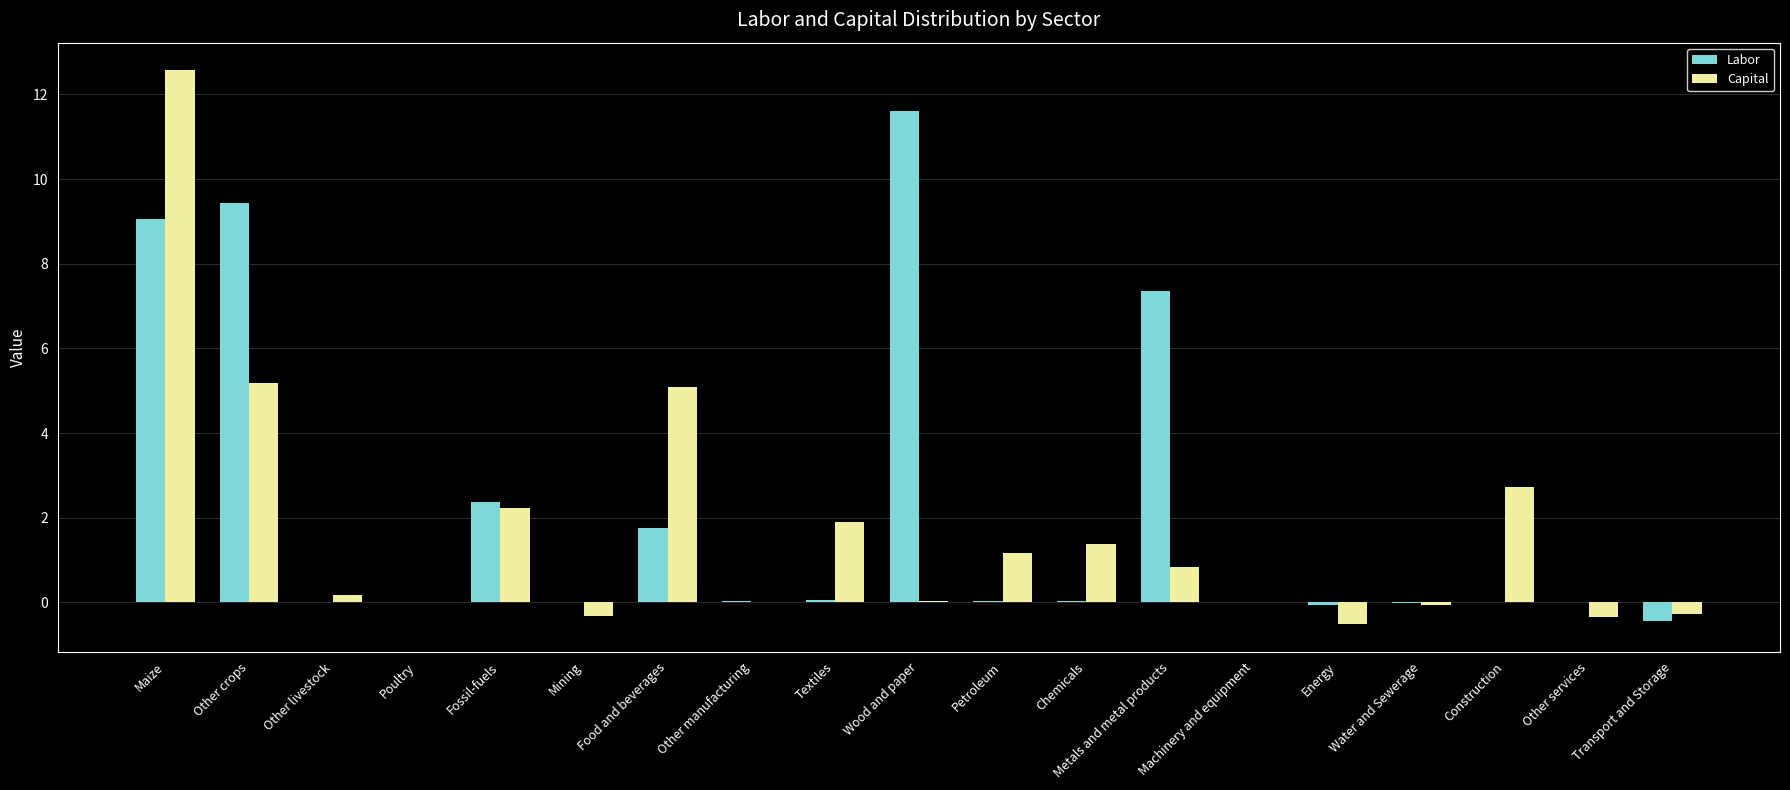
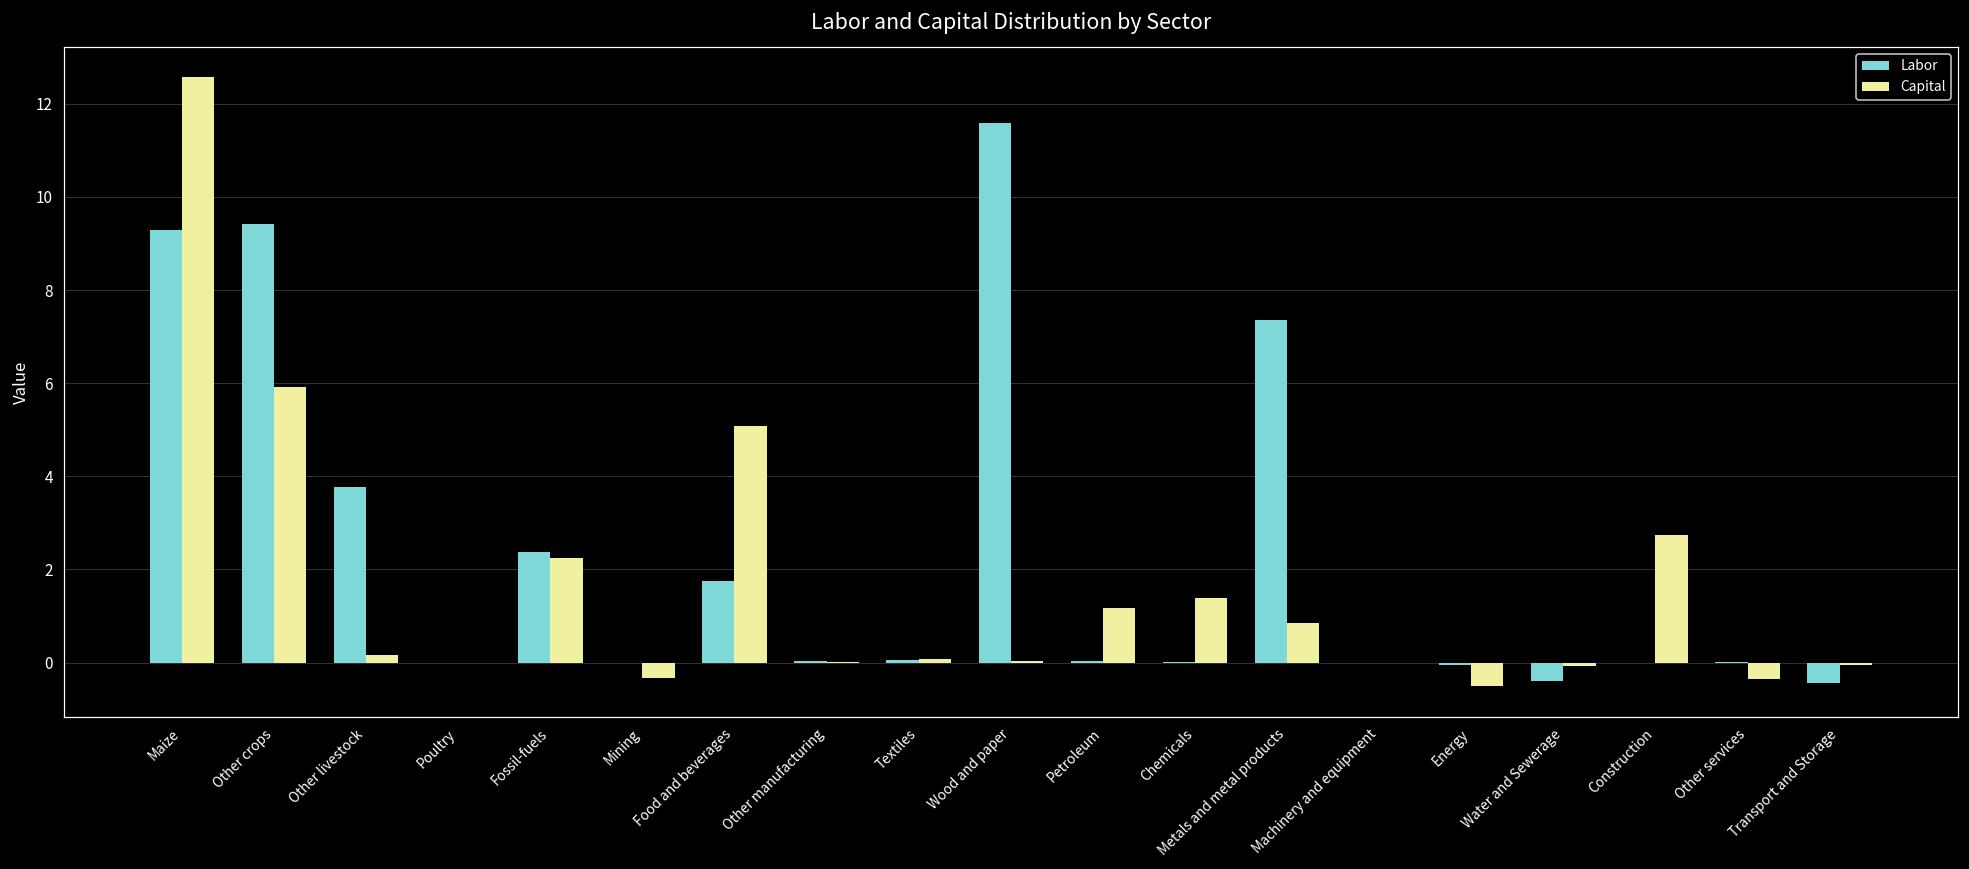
  {
    "Labor": {
-     "Maize": 9.1,
+     "Maize": 9.3,
      "Other crops": 9.4,
-     "Other livestock": 0.0,
+     "Other livestock": 3.8,
      "Fossil-fuels": 2.4,
      "Food and beverages": 1.8,
      "Wood and paper": 11.6,
      "Metals and metal products": 7.4,
-     "Water and Sewerage": 0.0,
+     "Water and Sewerage": -0.4,
      "Transport and Storage": -0.4
    },
    "Capital": {
      "Maize": 12.6,
-     "Other crops": 5.2,
+     "Other crops": 5.9,
      "Other livestock": 0.2,
      "Fossil-fuels": 2.2,
      "Mining": -0.3,
      "Food and beverages": 5.1,
-     "Textiles": 1.9,
+     "Textiles": 0.1,
      "Petroleum": 1.2,
      "Chemicals": 1.4,
      "Metals and metal products": 0.8,
      "Energy": -0.5,
      "Water and Sewerage": -0.1,
      "Construction": 2.7,
      "Other services": -0.4,
-     "Transport and Storage": -0.3
+     "Transport and Storage": -0.1
    }
  }
